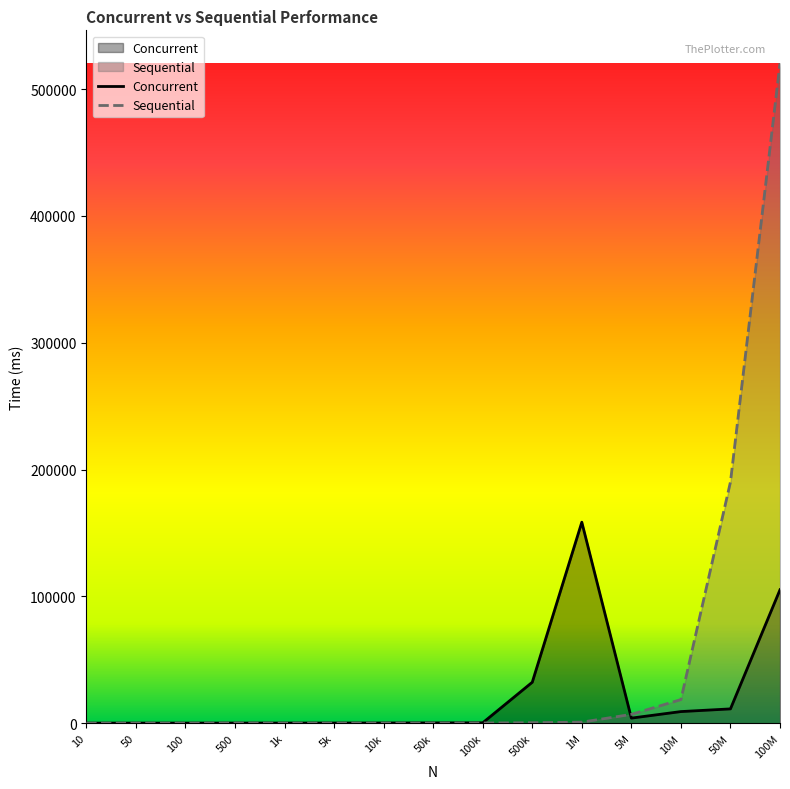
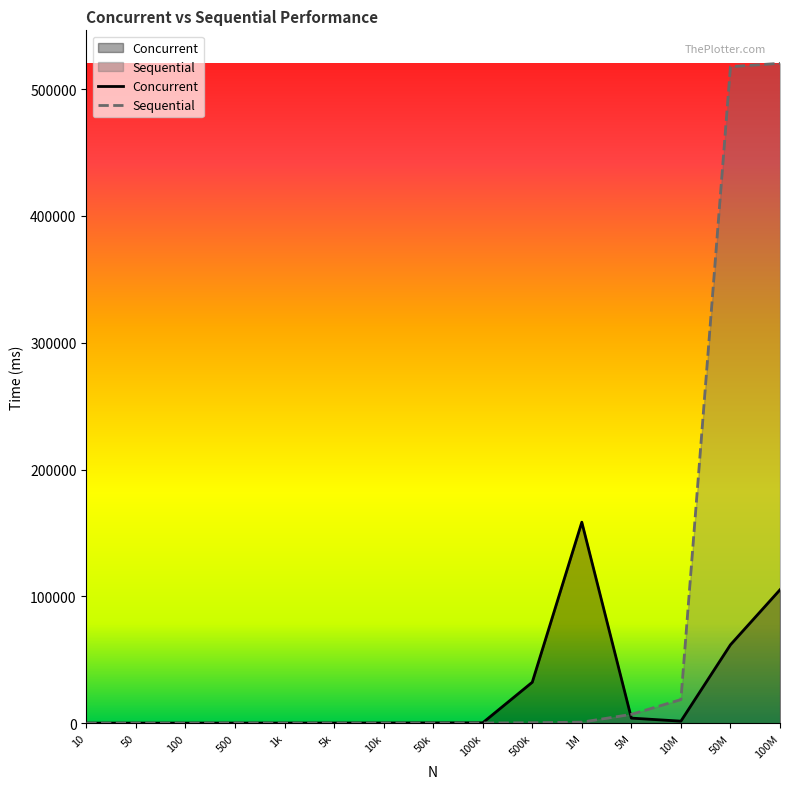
  {
    "Concurrent": {
      "500k": 32000,
      "1M": 159000,
      "5M": 4000,
-     "10M": 9000,
-     "50M": 11000,
+     "10M": 2000,
+     "50M": 62000,
      "100M": 105000
    },
    "Sequential": {
      "500k": 0,
      "1M": 1000,
      "5M": 7000,
      "10M": 19000,
-     "50M": 190000,
+     "50M": 518000,
      "100M": 520000
    }
  }
